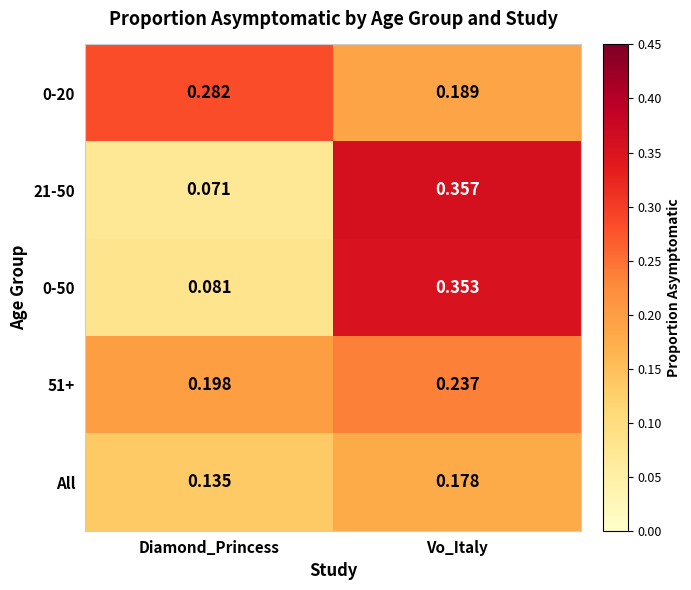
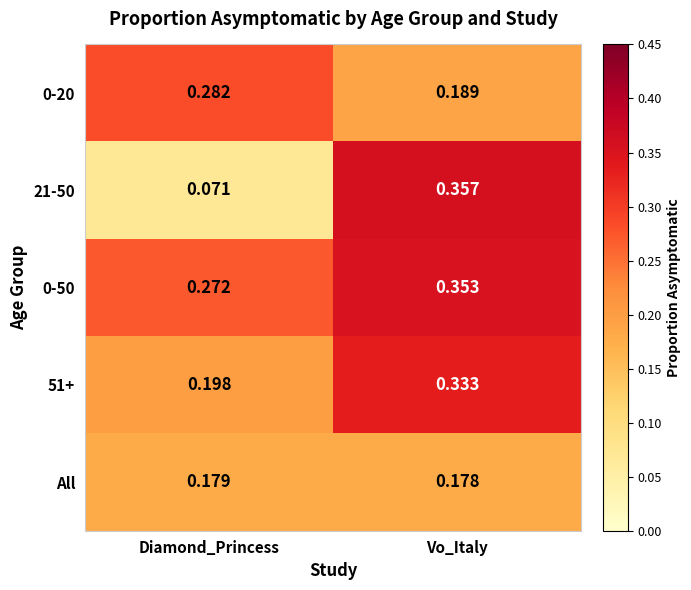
  {
    "0-20": {
      "Diamond_Princess": 0.282,
      "Vo_Italy": 0.189
    },
    "21-50": {
      "Diamond_Princess": 0.071,
      "Vo_Italy": 0.357
    },
    "0-50": {
-     "Diamond_Princess": 0.081,
+     "Diamond_Princess": 0.272,
      "Vo_Italy": 0.353
    },
    "51+": {
      "Diamond_Princess": 0.198,
-     "Vo_Italy": 0.237
+     "Vo_Italy": 0.333
    },
    "All": {
-     "Diamond_Princess": 0.135,
+     "Diamond_Princess": 0.179,
      "Vo_Italy": 0.178
    }
  }
